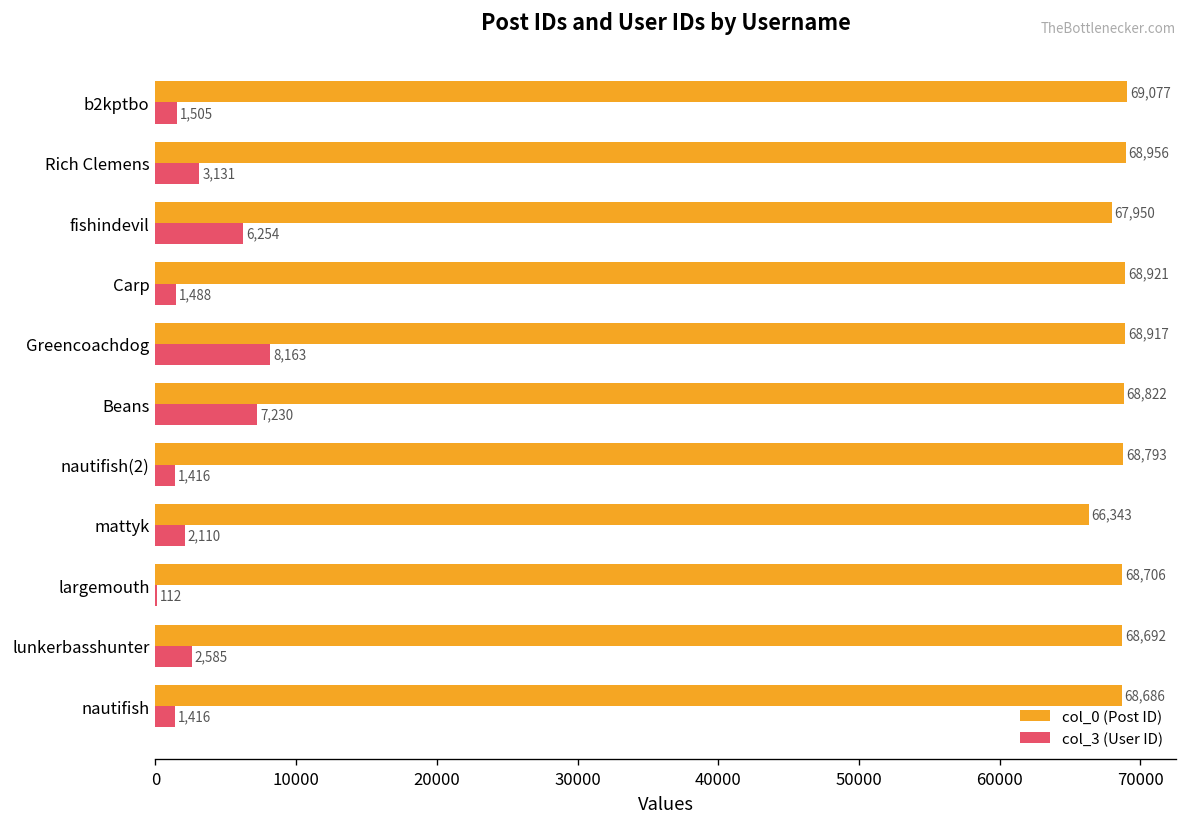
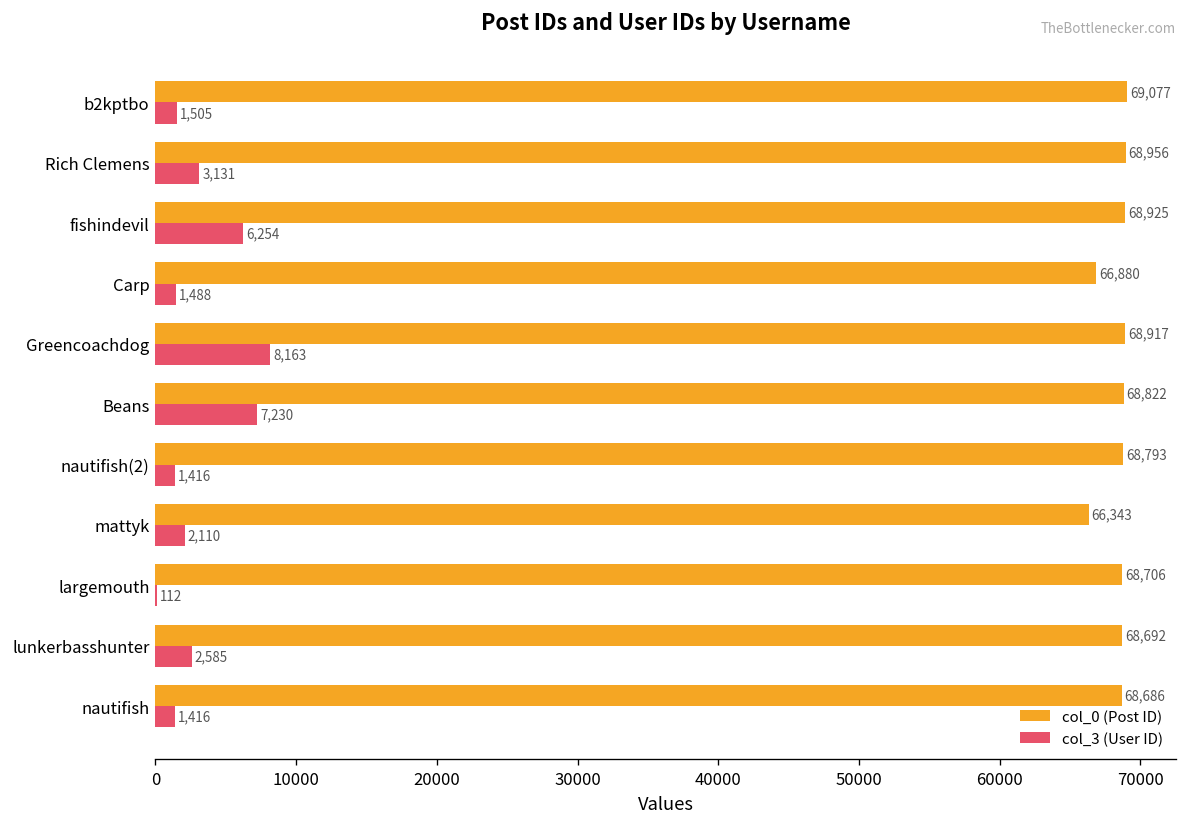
  {
    "col_0 (Post ID)": {
      "b2kptbo": "69,077",
      "Rich Clemens": "68,956",
-     "fishindevil": "67,950",
-     "Carp": "68,921",
+     "fishindevil": "68,925",
+     "Carp": "66,880",
      "Greencoachdog": "68,917",
      "Beans": "68,822",
      "nautifish(2)": "68,793",
      "mattyk": "66,343",
      "largemouth": "68,706",
      "lunkerbasshunter": "68,692",
      "nautifish": "68,686"
    },
    "col_3 (User ID)": {
      "b2kptbo": "1,505",
      "Rich Clemens": "3,131",
      "fishindevil": "6,254",
      "Carp": "1,488",
      "Greencoachdog": "8,163",
      "Beans": "7,230",
      "nautifish(2)": "1,416",
      "mattyk": "2,110",
      "largemouth": "112",
      "lunkerbasshunter": "2,585",
      "nautifish": "1,416"
    }
  }
